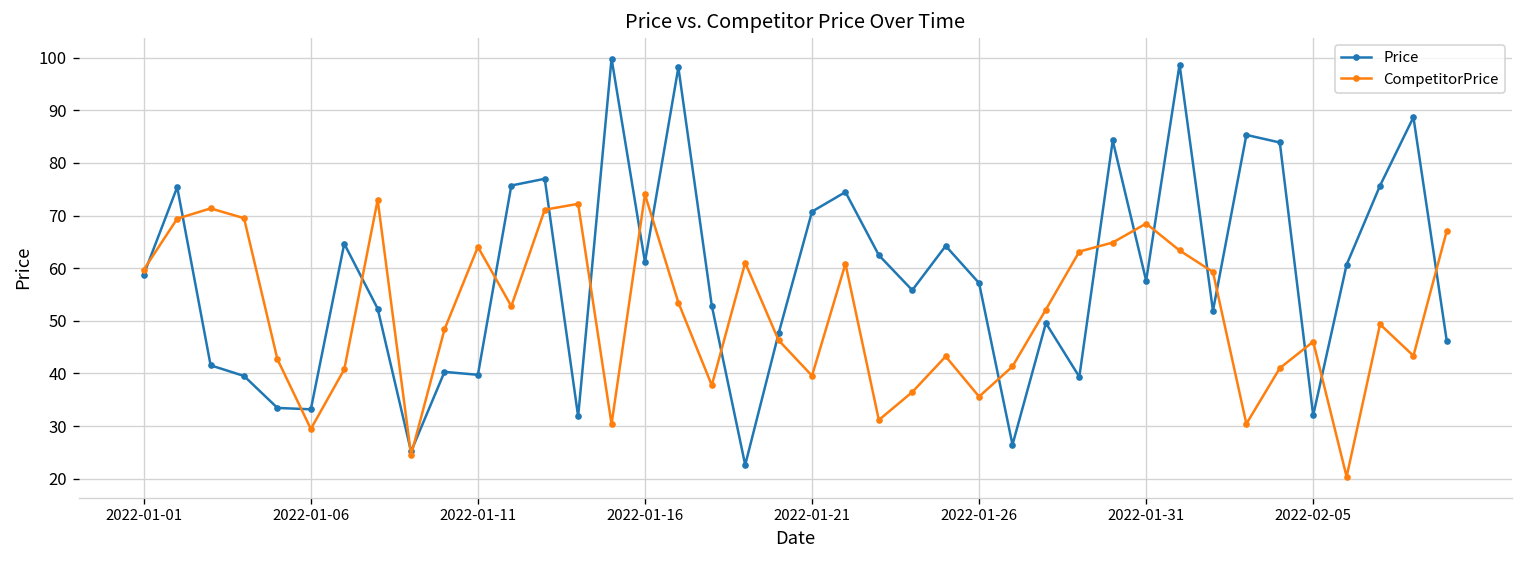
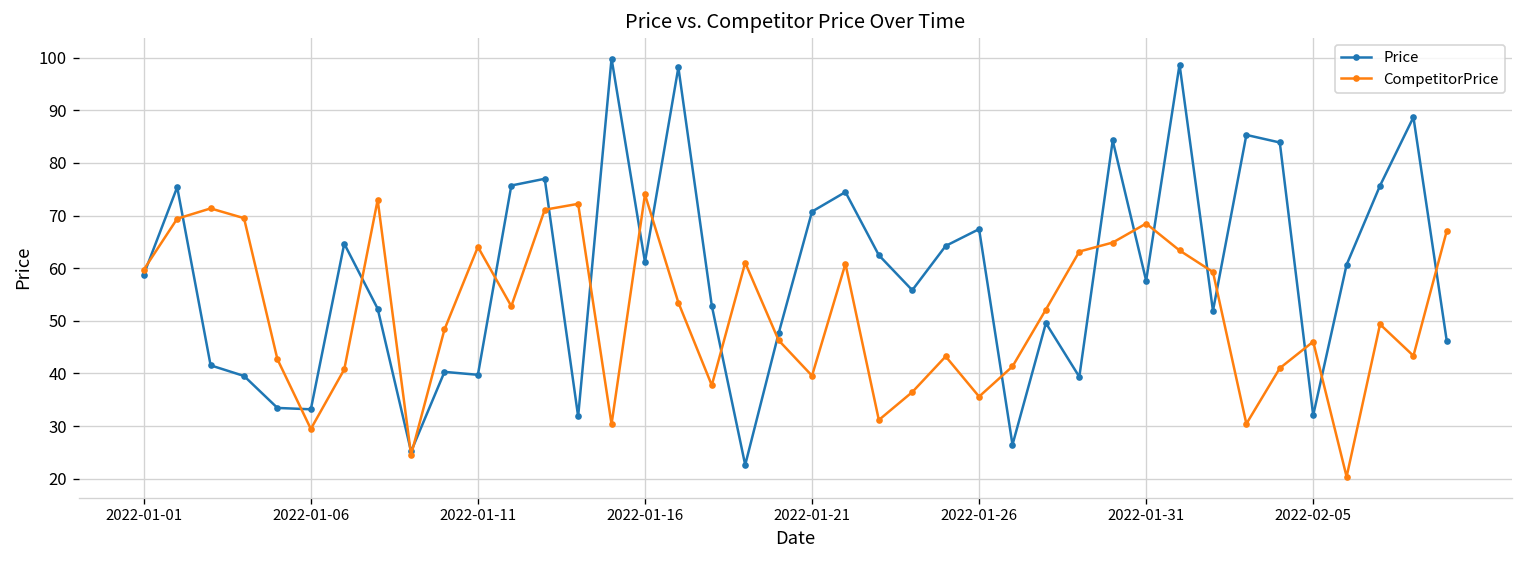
  {
    "Price": {
      "2022-01-01": 59,
      "2022-01-06": 33,
      "2022-01-11": 40,
      "2022-01-16": 61,
      "2022-01-21": 71,
-     "2022-01-26": 57,
+     "2022-01-26": 67,
      "2022-01-31": 58,
      "2022-02-05": 32
    },
    "CompetitorPrice": {
      "2022-01-01": 60,
      "2022-01-06": 29,
      "2022-01-11": 64,
      "2022-01-16": 74,
      "2022-01-21": 40,
      "2022-01-26": 36,
      "2022-01-31": 68,
      "2022-02-05": 46
    }
  }
